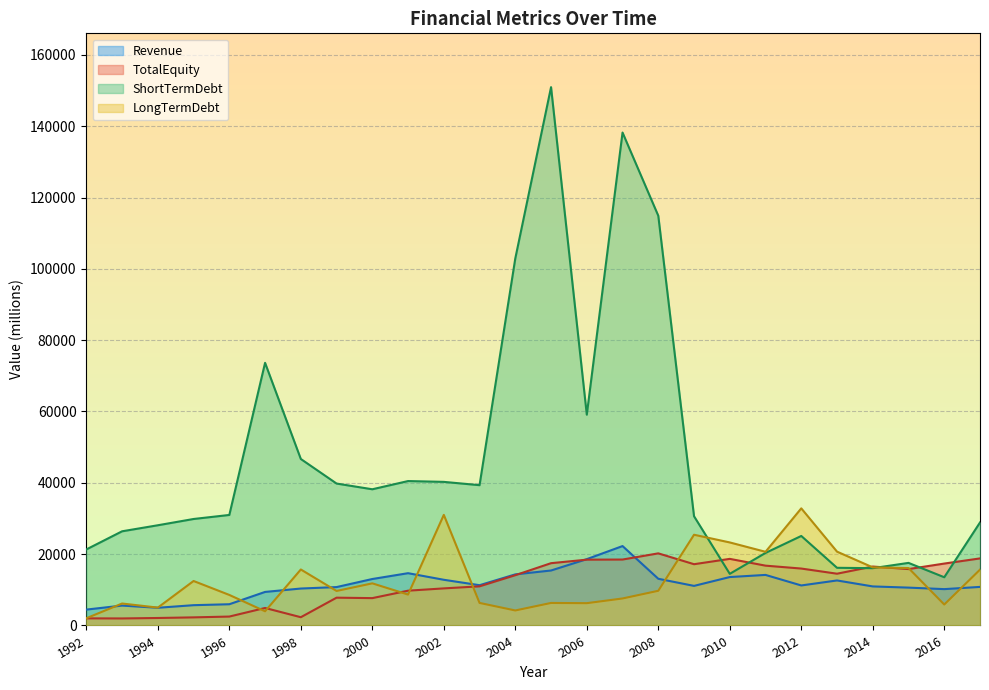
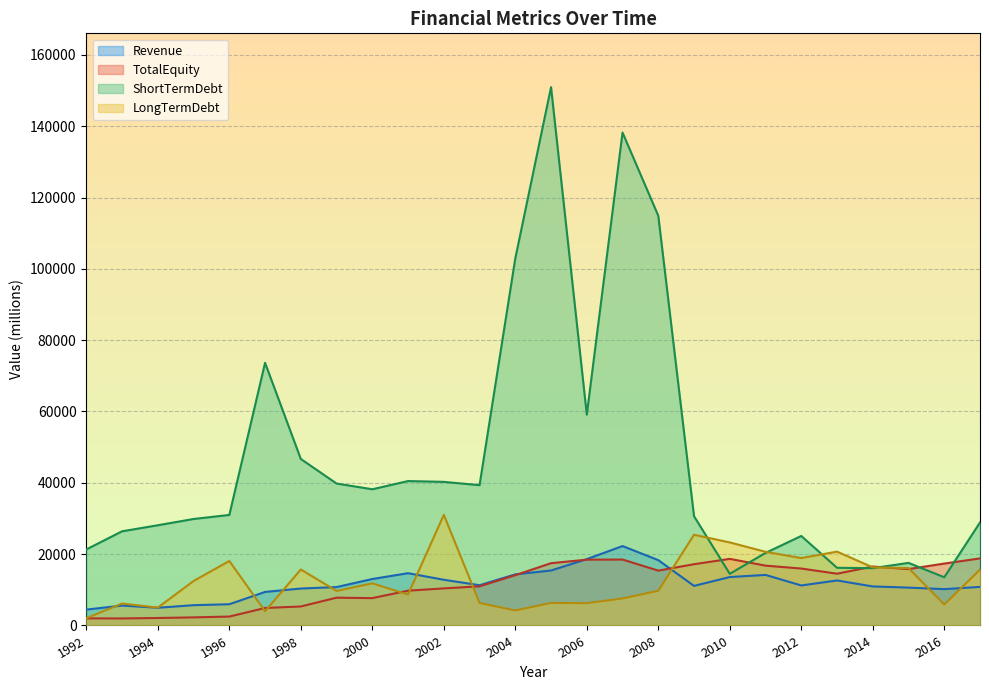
  {
    "Revenue": {
      "1992": 4000,
      "1996": 6000,
      "1998": 10000,
      "2000": 13000,
      "2002": 13000,
-     "2008": 13000,
+     "2008": 18000,
      "2010": 14000,
      "2012": 11000,
      "2014": 11000,
      "2016": 10000
    },
    "TotalEquity": {
      "1994": 2000,
      "1996": 2000,
-     "1998": 2000,
+     "1998": 5000,
      "2000": 8000,
      "2002": 10000,
-     "2008": 20000,
+     "2008": 15000,
      "2010": 19000,
      "2012": 16000,
      "2016": 17000
    },
    "ShortTermDebt": {
      "1992": 21000,
      "1994": 28000,
      "1996": 31000,
      "1998": 47000,
      "2000": 38000,
      "2002": 40000,
      "2004": 103000,
      "2006": 59000,
      "2008": 115000,
      "2010": 14000,
      "2012": 25000,
      "2016": 14000
    },
    "LongTermDebt": {
-     "1996": 9000,
+     "1996": 18000,
      "1998": 16000,
      "2000": 12000,
      "2002": 31000,
      "2004": 4000,
      "2006": 6000,
      "2008": 10000,
      "2010": 23000,
-     "2012": 33000,
+     "2012": 19000,
      "2016": 6000
    }
  }
